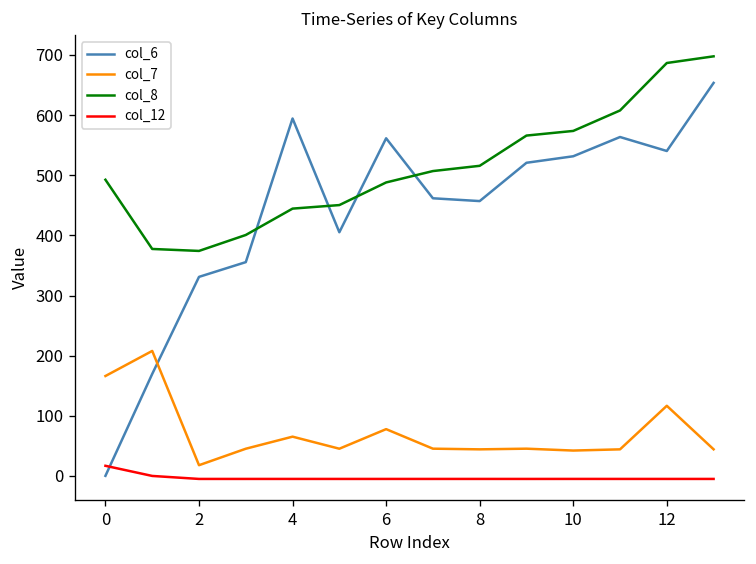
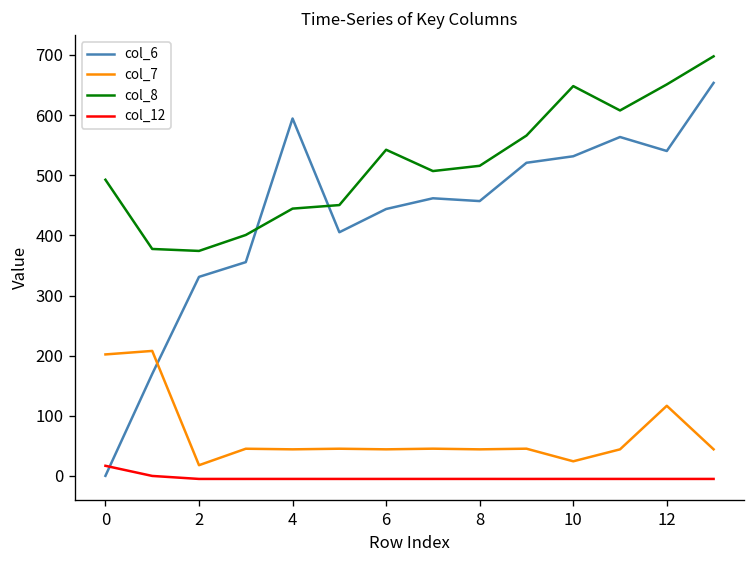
  {
    "col_6": {
      "0": 0,
      "2": 330,
      "4": 590,
-     "6": 560,
+     "6": 440,
      "8": 460,
      "10": 530,
      "12": 540
    },
    "col_7": {
-     "0": 170,
+     "0": 200,
      "2": 20,
-     "4": 70,
-     "6": 80,
+     "4": 40,
+     "6": 40,
      "8": 40,
-     "10": 40,
+     "10": 20,
      "12": 120
    },
    "col_8": {
      "0": 490,
      "2": 370,
      "4": 440,
-     "6": 490,
+     "6": 540,
      "8": 520,
-     "10": 570,
-     "12": 690
+     "10": 650,
+     "12": 650
    },
    "col_12": {
      "0": 20,
      "2": -10,
      "4": -10,
      "6": -10,
      "8": -10,
      "10": -10,
      "12": -10
    }
  }
